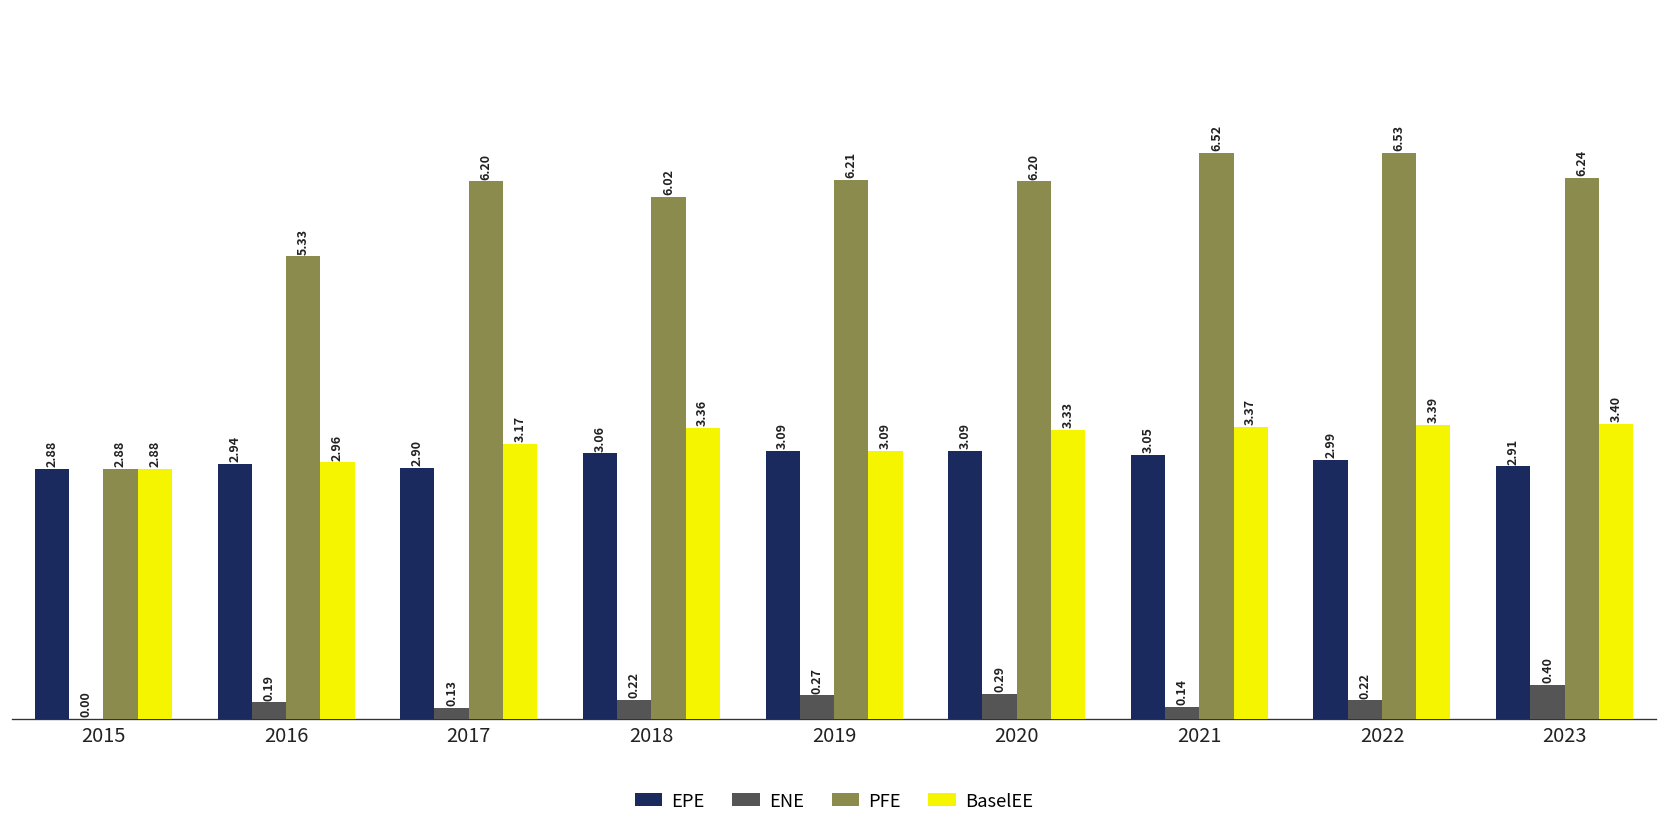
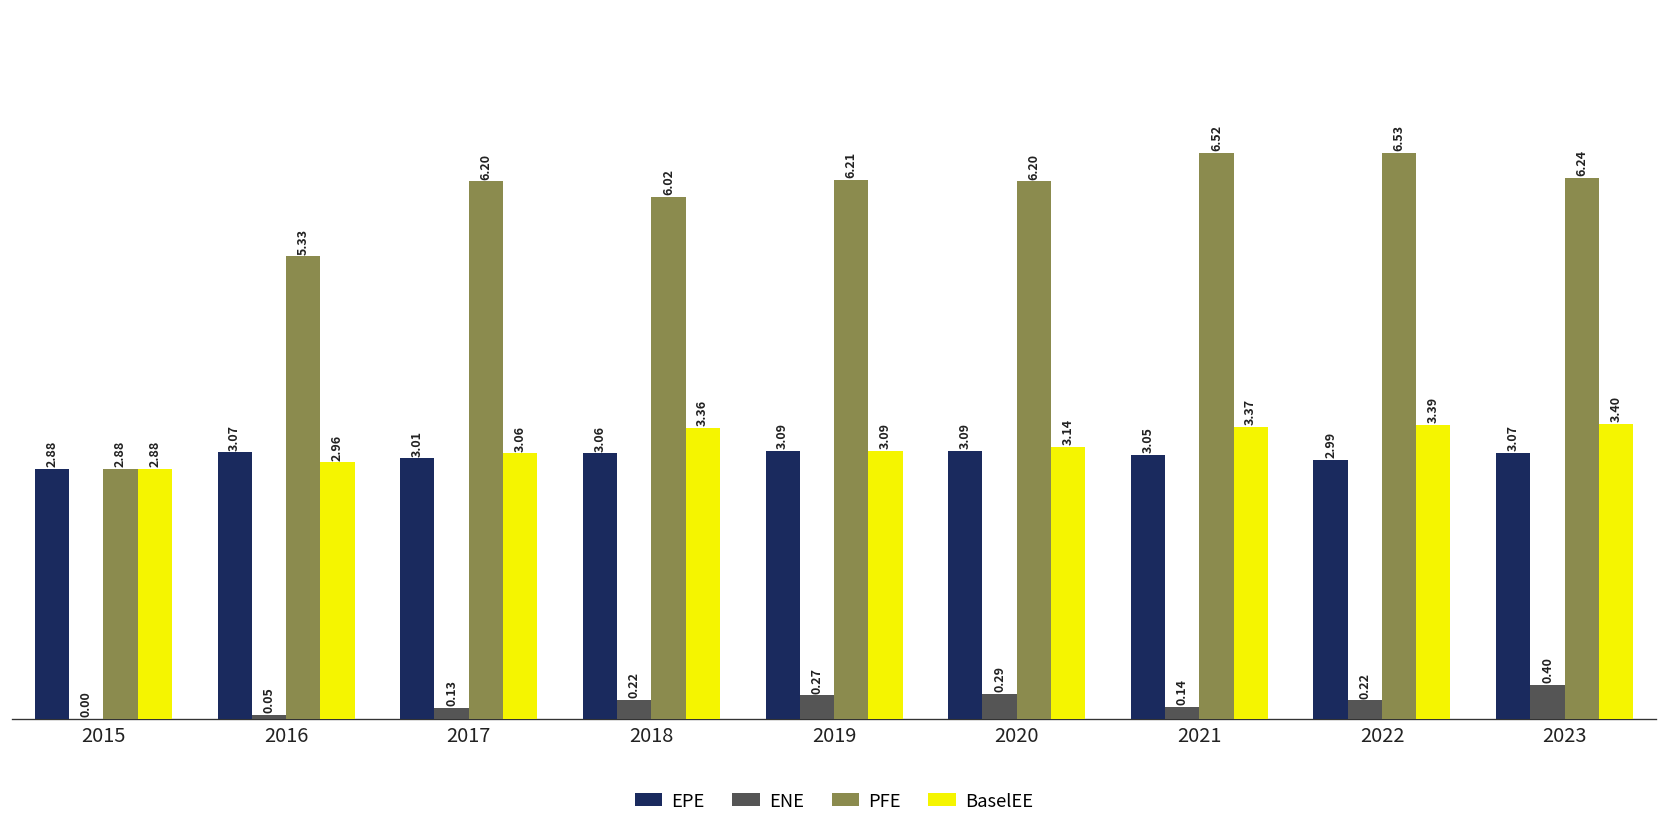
  {
    "EPE": {
      "2015": 2.88,
-     "2016": 2.94,
-     "2017": 2.90,
+     "2016": 3.07,
+     "2017": 3.01,
      "2018": 3.06,
      "2019": 3.09,
      "2020": 3.09,
      "2021": 3.05,
      "2022": 2.99,
-     "2023": 2.91
+     "2023": 3.07
    },
    "ENE": {
      "2015": 0.00,
-     "2016": 0.19,
+     "2016": 0.05,
      "2017": 0.13,
      "2018": 0.22,
      "2019": 0.27,
      "2020": 0.29,
      "2021": 0.14,
      "2022": 0.22,
      "2023": 0.40
    },
    "PFE": {
      "2015": 2.88,
      "2016": 5.33,
      "2017": 6.20,
      "2018": 6.02,
      "2019": 6.21,
      "2020": 6.20,
      "2021": 6.52,
      "2022": 6.53,
      "2023": 6.24
    },
    "BaselEE": {
      "2015": 2.88,
      "2016": 2.96,
-     "2017": 3.17,
+     "2017": 3.06,
      "2018": 3.36,
      "2019": 3.09,
-     "2020": 3.33,
+     "2020": 3.14,
      "2021": 3.37,
      "2022": 3.39,
      "2023": 3.40
    }
  }
